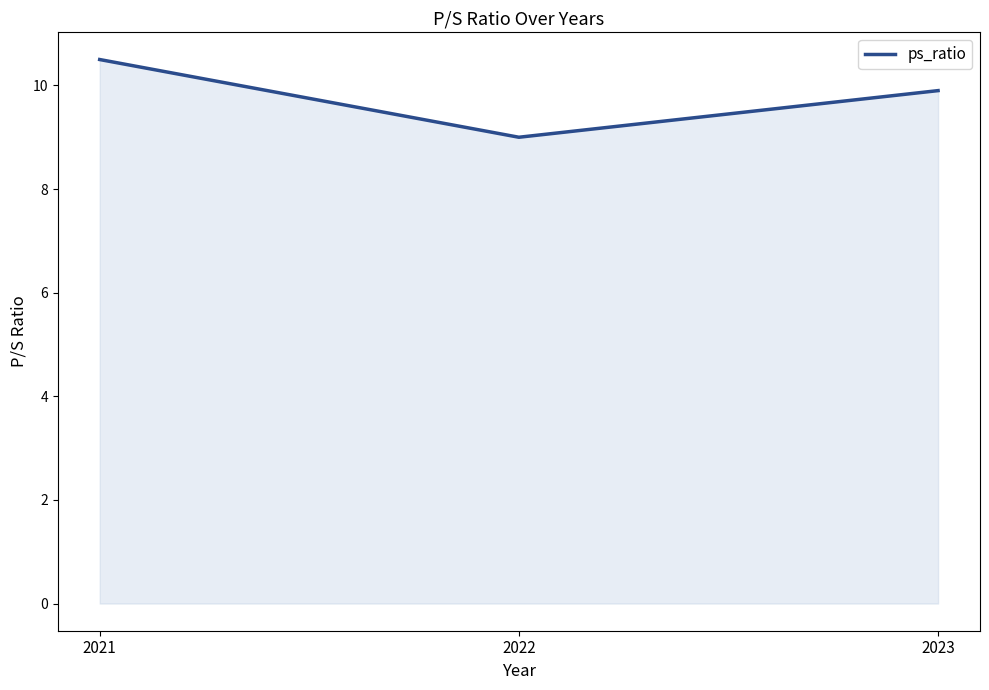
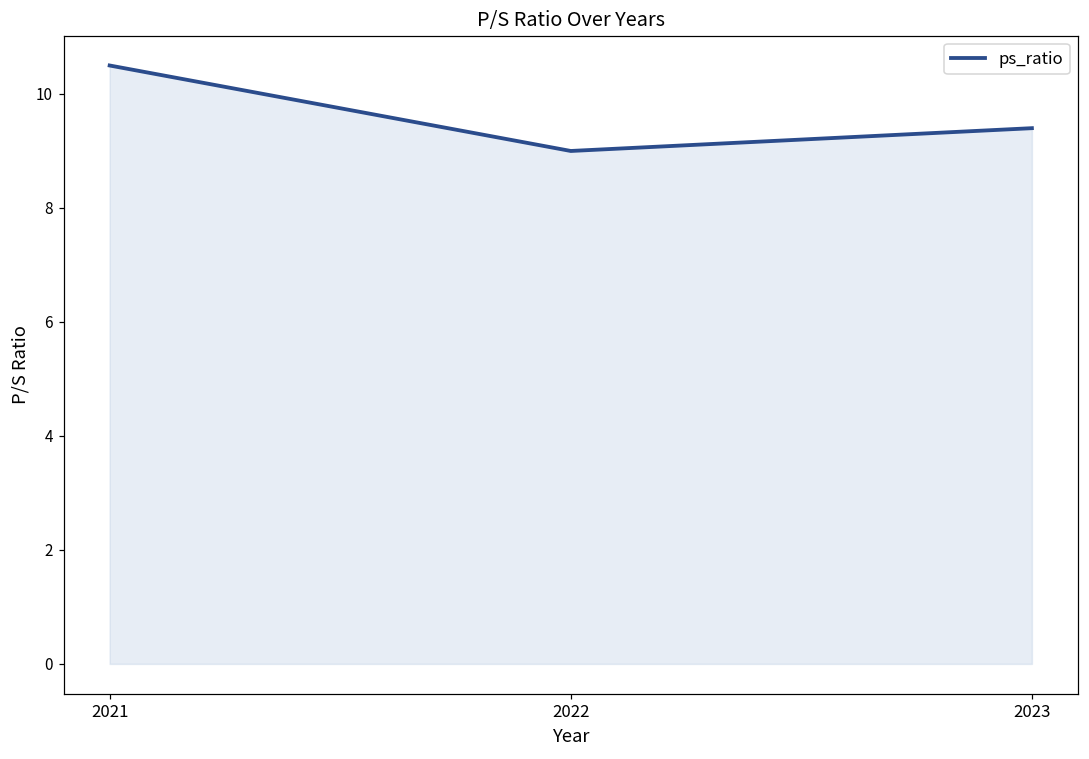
  {
    "2021": 10.5,
    "2022": 9.0,
-   "2023": 9.9
+   "2023": 9.4
  }
